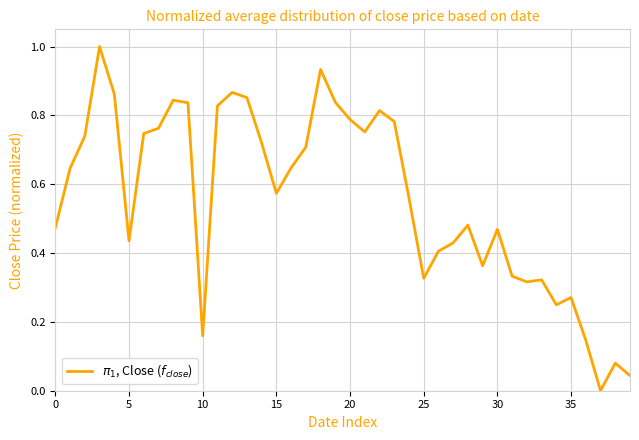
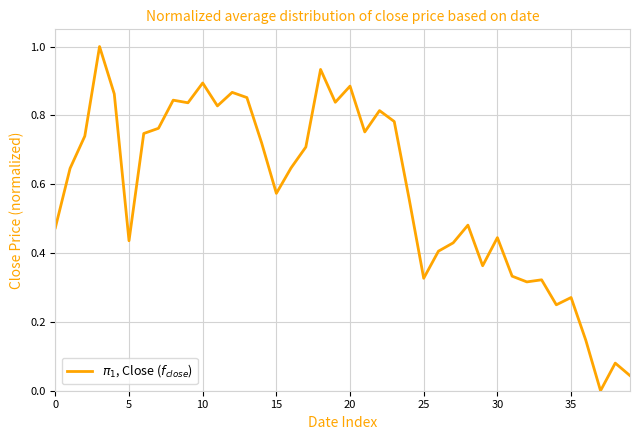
  {
    "0": 0.47,
    "5": 0.44,
-   "10": 0.16,
+   "10": 0.89,
    "15": 0.57,
-   "20": 0.79,
+   "20": 0.89,
    "25": 0.33,
-   "30": 0.47,
+   "30": 0.44,
    "35": 0.27
  }
